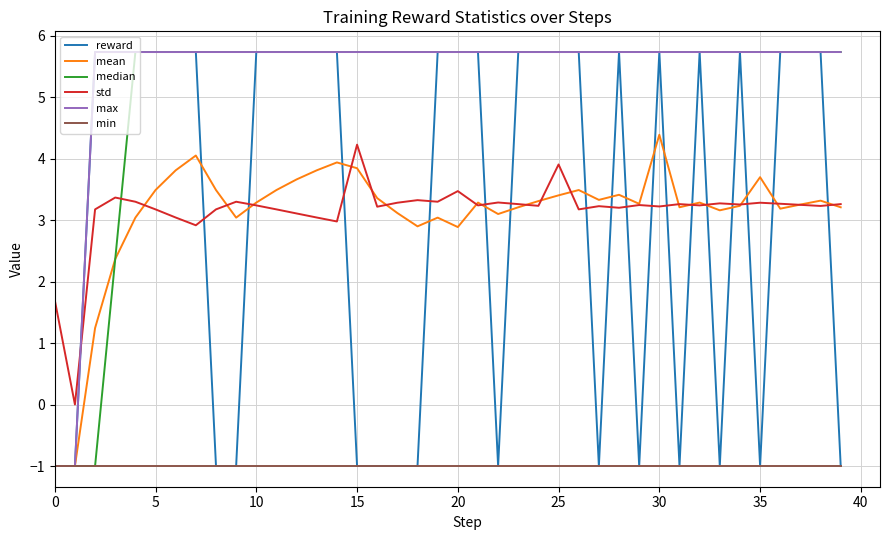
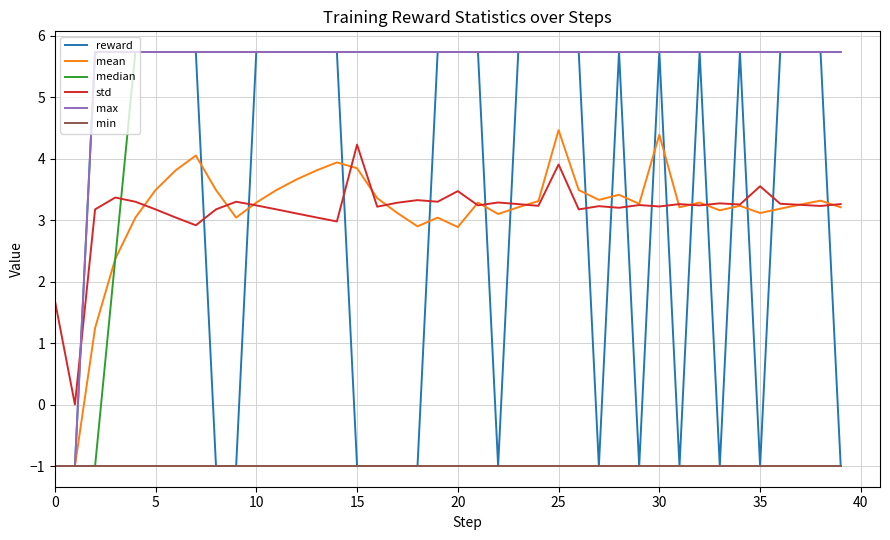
  {
    "mean": {
      "5": 3.5,
      "10": 3.3,
      "15": 3.8,
      "20": 2.9,
-     "25": 3.4,
+     "25": 4.5,
      "30": 4.4,
-     "35": 3.7
+     "35": 3.1
    },
    "std": {
      "0": 1.7,
      "5": 3.2,
      "10": 3.2,
      "15": 4.2,
      "20": 3.5,
      "25": 3.9,
      "30": 3.2,
-     "35": 3.3
+     "35": 3.6
    },
    "min": {
      "5": -1.0,
      "10": -1.0,
      "20": -1.0,
      "25": -1.0,
      "30": -1.0
    }
  }
